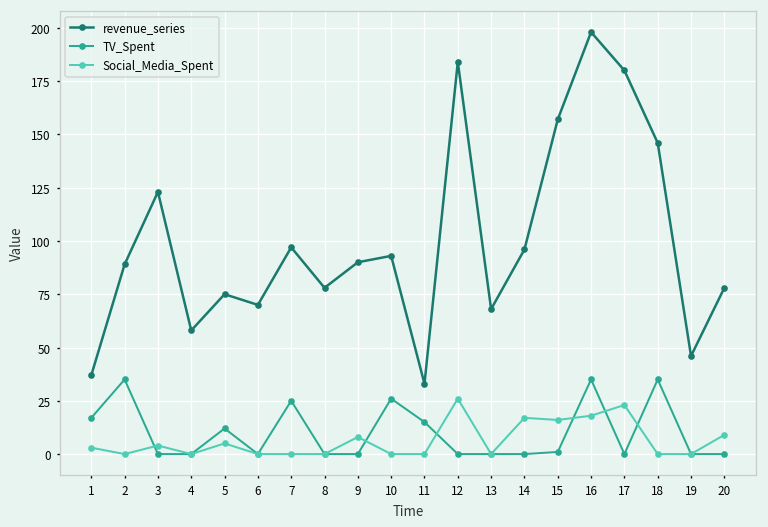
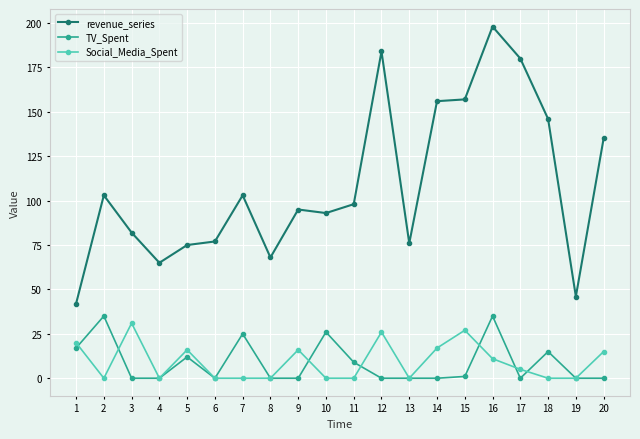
  {
    "revenue_series": {
-     "1": 37,
-     "2": 89,
-     "3": 123,
-     "4": 58,
+     "1": 42,
+     "2": 103,
+     "3": 82,
+     "4": 65,
      "5": 75,
-     "6": 70,
-     "7": 97,
-     "8": 78,
-     "9": 90,
+     "6": 77,
+     "7": 103,
+     "8": 68,
+     "9": 95,
      "10": 93,
-     "11": 33,
+     "11": 98,
      "12": 184,
-     "13": 68,
-     "14": 96,
+     "13": 76,
+     "14": 156,
      "15": 157,
      "16": 198,
      "17": 180,
      "18": 146,
      "19": 46,
-     "20": 78
+     "20": 135
    },
    "TV_Spent": {
      "1": 17,
      "2": 35,
      "3": 0,
      "5": 12,
      "7": 25,
      "9": 0,
      "10": 26,
-     "11": 15,
+     "11": 9,
      "12": 0,
      "14": 0,
      "15": 1,
      "16": 35,
      "17": 0,
-     "18": 35,
+     "18": 15,
      "20": 0
    },
    "Social_Media_Spent": {
-     "1": 3,
+     "1": 20,
      "2": 0,
-     "3": 4,
-     "5": 5,
+     "3": 31,
+     "5": 16,
      "7": 0,
-     "9": 8,
+     "9": 16,
      "10": 0,
      "11": 0,
      "12": 26,
      "14": 17,
-     "15": 16,
-     "16": 18,
-     "17": 23,
+     "15": 27,
+     "16": 11,
+     "17": 5,
      "18": 0,
-     "20": 9
+     "20": 15
    }
  }
